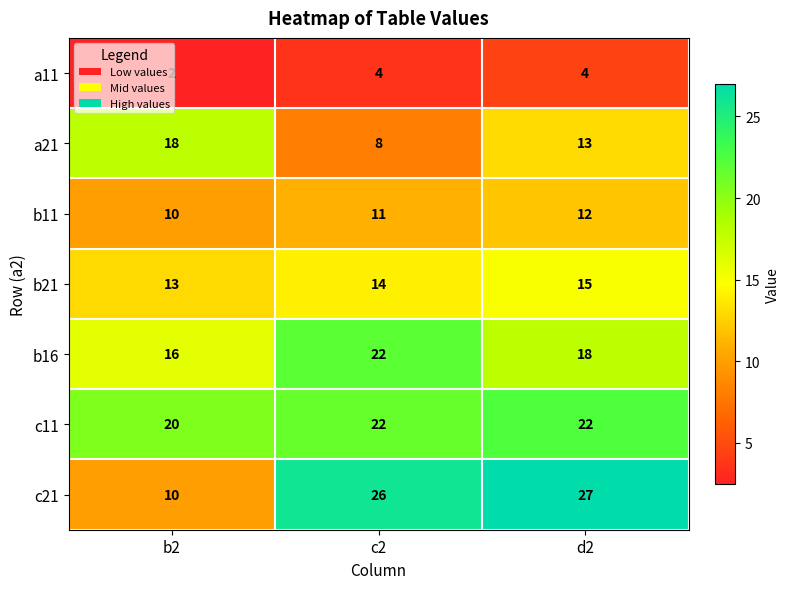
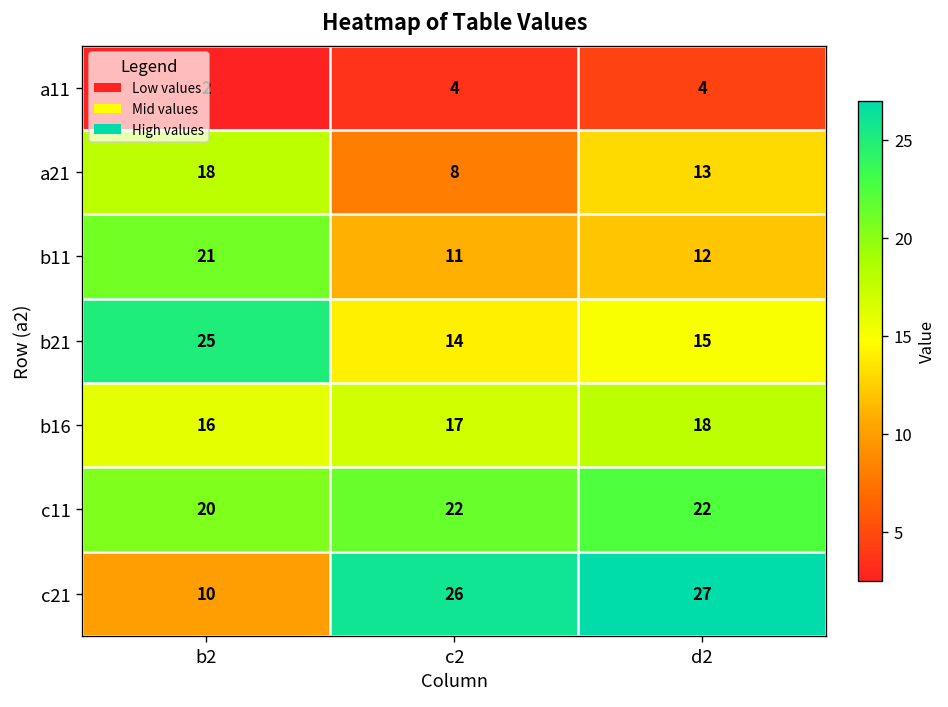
  {
    "a11": {
      "c2": 4,
      "d2": 4
    },
    "a21": {
      "b2": 18,
      "c2": 8,
      "d2": 13
    },
    "b11": {
-     "b2": 10,
+     "b2": 21,
      "c2": 11,
      "d2": 12
    },
    "b21": {
-     "b2": 13,
+     "b2": 25,
      "c2": 14,
      "d2": 15
    },
    "b16": {
      "b2": 16,
-     "c2": 22,
+     "c2": 17,
      "d2": 18
    },
    "c11": {
      "b2": 20,
      "c2": 22,
      "d2": 22
    },
    "c21": {
      "b2": 10,
      "c2": 26,
      "d2": 27
    }
  }
